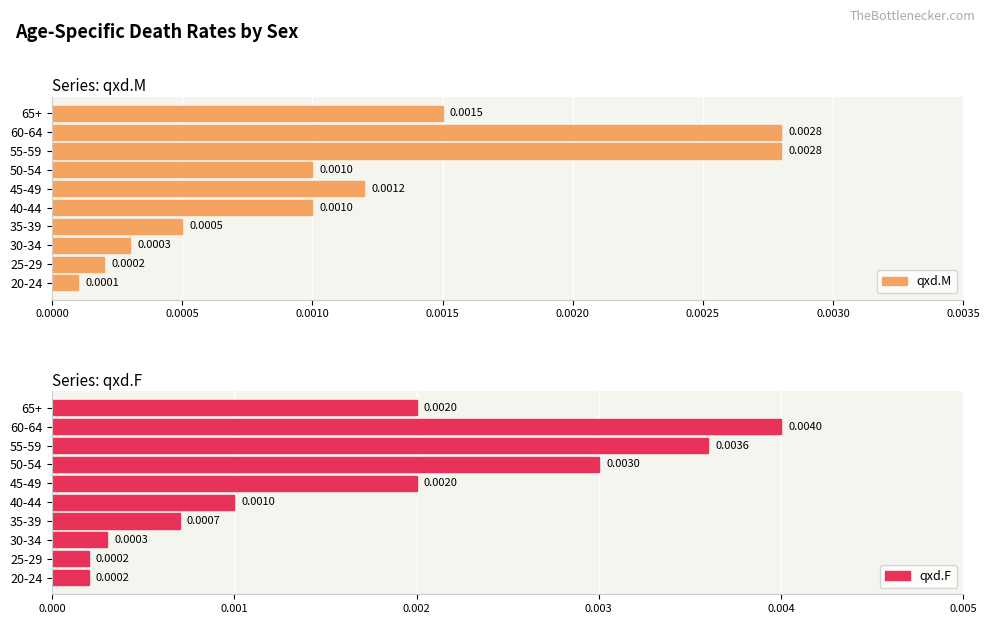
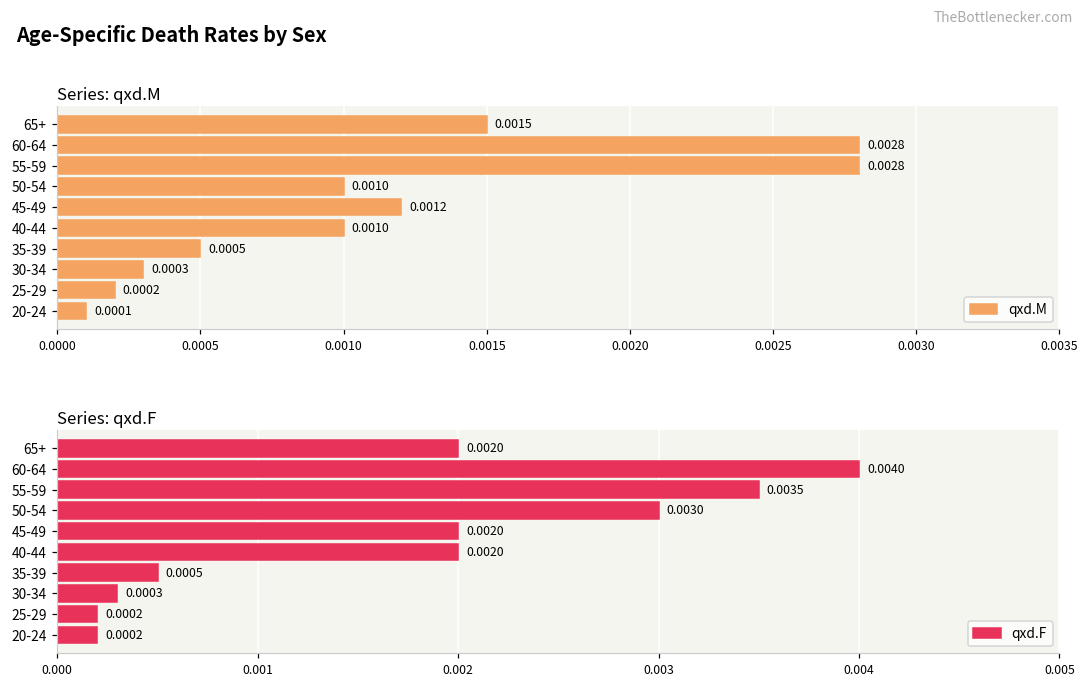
  {
    "Series: qxd.M": {
      "65+": 0.0015,
      "60-64": 0.0028,
      "55-59": 0.0028,
      "50-54": 0.0010,
      "45-49": 0.0012,
      "40-44": 0.0010,
      "35-39": 0.0005,
      "30-34": 0.0003,
      "25-29": 0.0002,
      "20-24": 0.0001
    },
    "Series: qxd.F": {
      "65+": 0.0020,
      "60-64": 0.0040,
-     "55-59": 0.0036,
+     "55-59": 0.0035,
      "50-54": 0.0030,
      "45-49": 0.0020,
-     "40-44": 0.0010,
-     "35-39": 0.0007,
+     "40-44": 0.0020,
+     "35-39": 0.0005,
      "30-34": 0.0003,
      "25-29": 0.0002,
      "20-24": 0.0002
    }
  }
